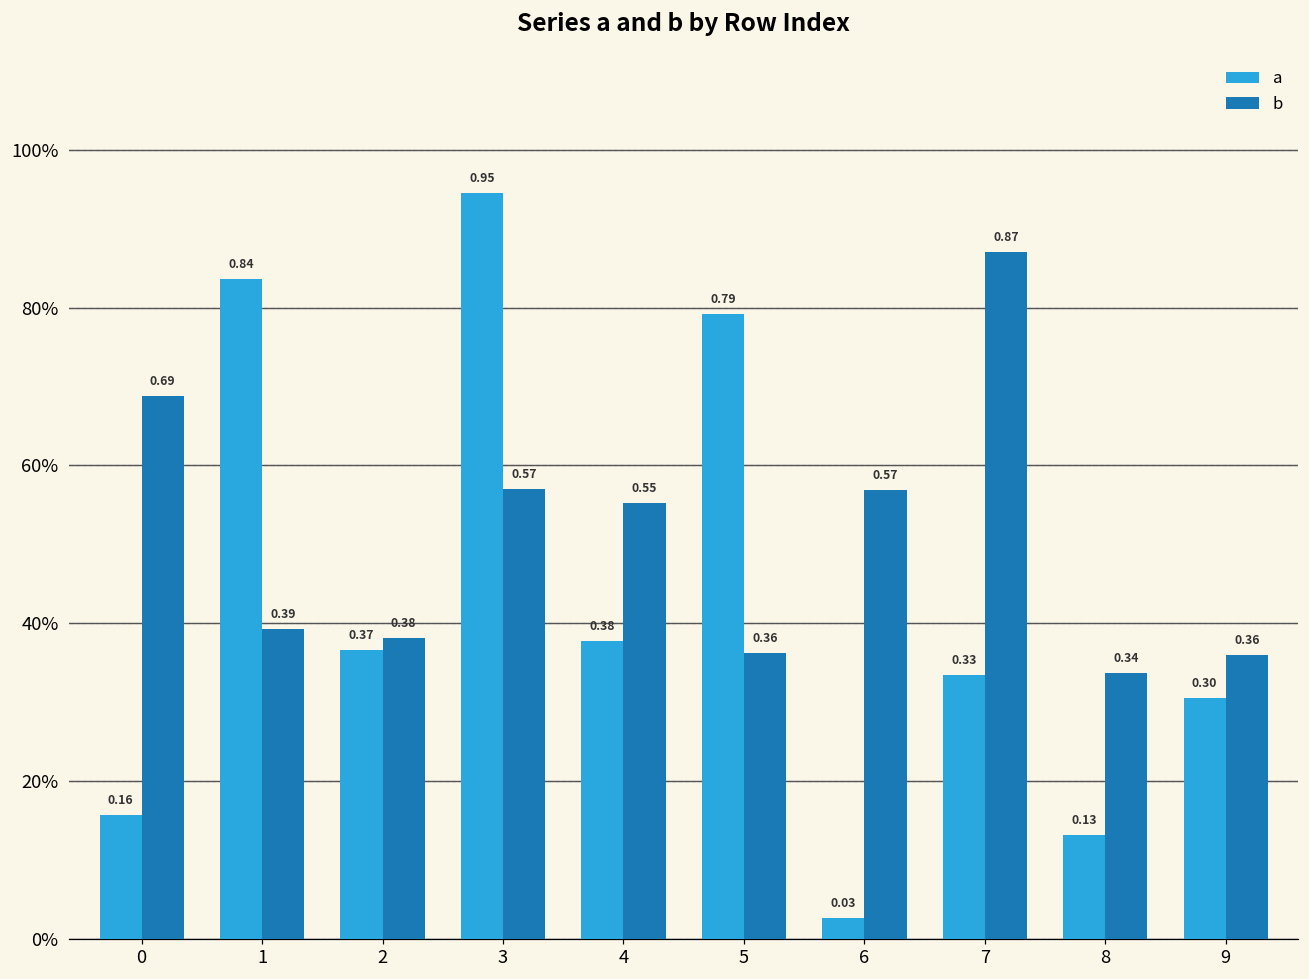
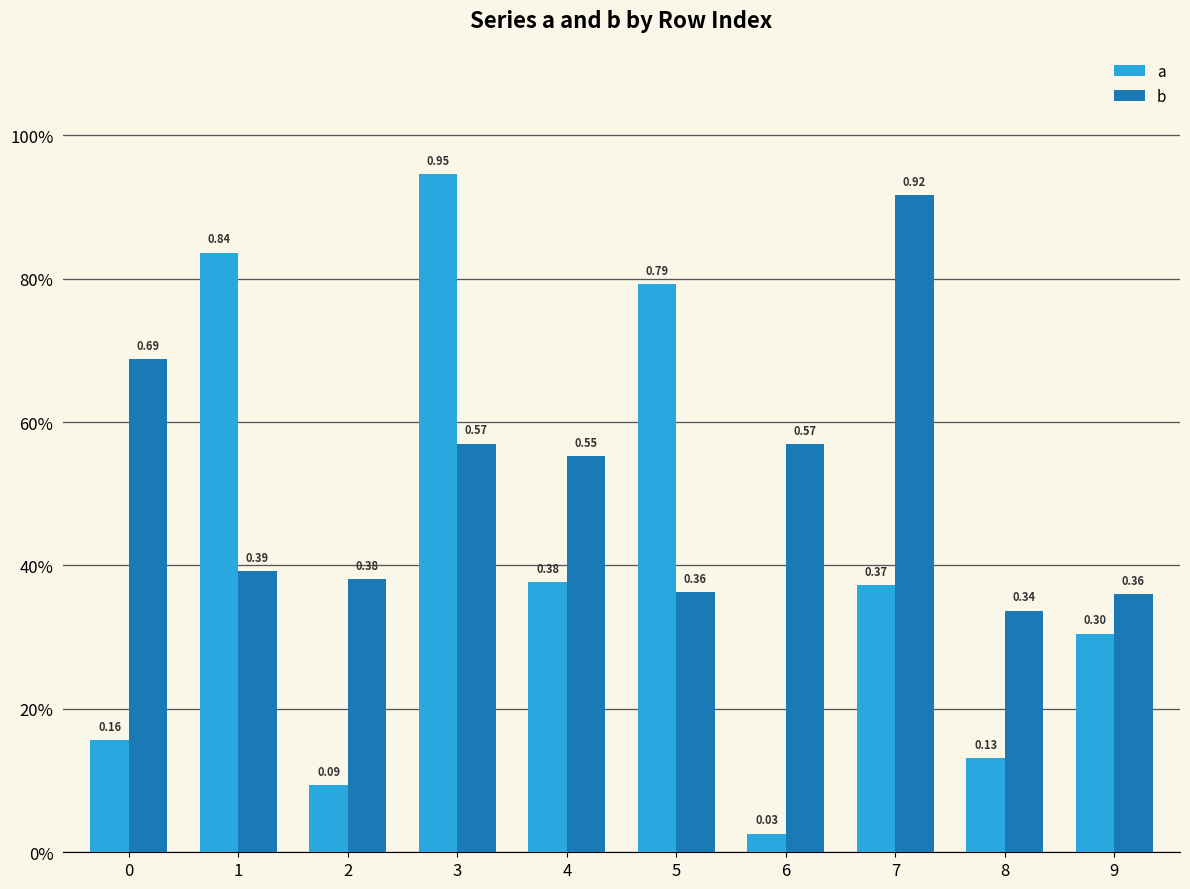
  {
    "a": {
      "0": 0.16,
      "1": 0.84,
-     "2": 0.37,
+     "2": 0.09,
      "3": 0.95,
      "4": 0.38,
      "5": 0.79,
      "6": 0.03,
-     "7": 0.33,
+     "7": 0.37,
      "8": 0.13,
      "9": 0.30
    },
    "b": {
      "0": 0.69,
      "1": 0.39,
      "2": 0.38,
      "3": 0.57,
      "4": 0.55,
      "5": 0.36,
      "6": 0.57,
-     "7": 0.87,
+     "7": 0.92,
      "8": 0.34,
      "9": 0.36
    }
  }
